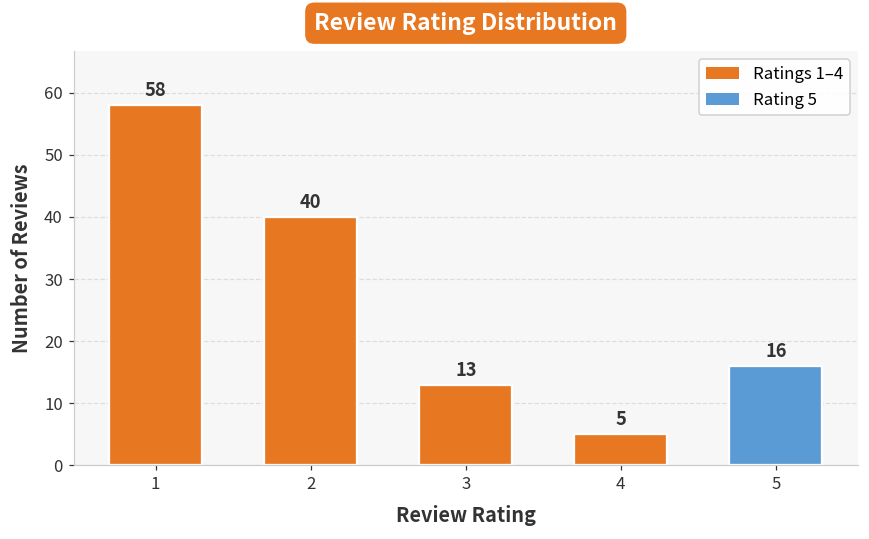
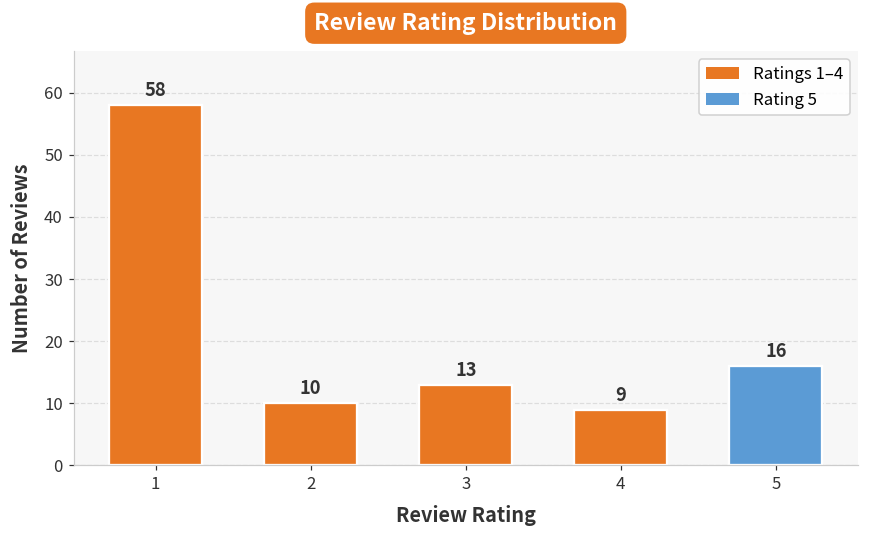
  {
    "1": 58,
-   "2": 40,
+   "2": 10,
    "3": 13,
-   "4": 5,
+   "4": 9,
    "5": 16
  }
